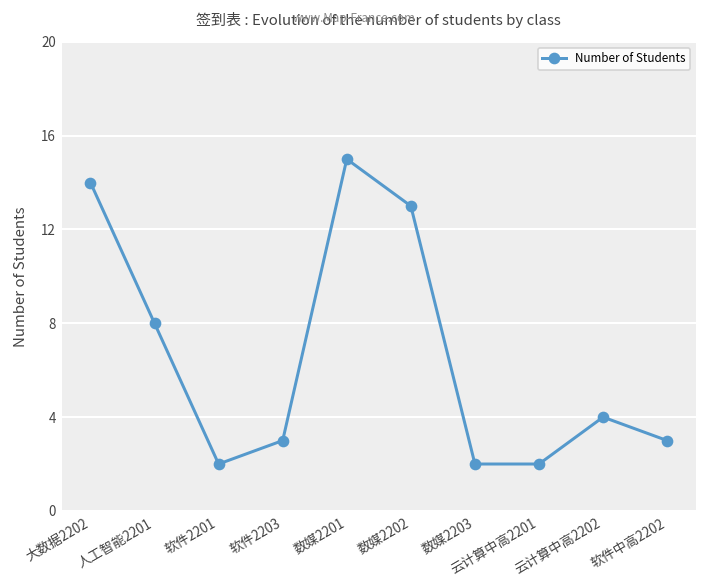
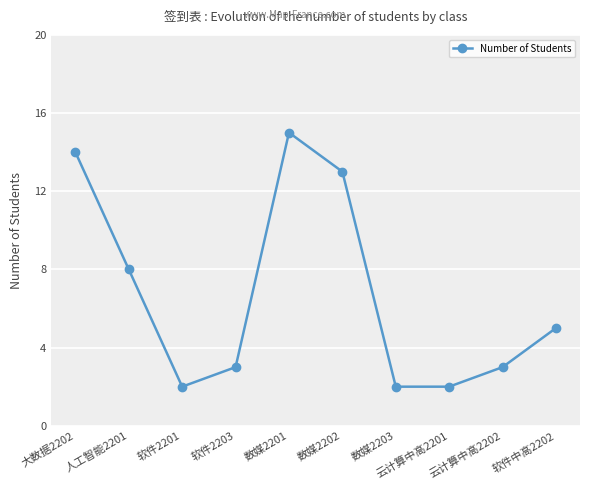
  {
    "大数据2202": 14,
    "人工智能2201": 8,
    "软件2201": 2,
    "软件2203": 3,
    "数媒2201": 15,
    "数媒2202": 13,
    "数媒2203": 2,
    "云计算中高2201": 2,
-   "云计算中高2202": 4,
-   "软件中高2202": 3
+   "云计算中高2202": 3,
+   "软件中高2202": 5
  }
